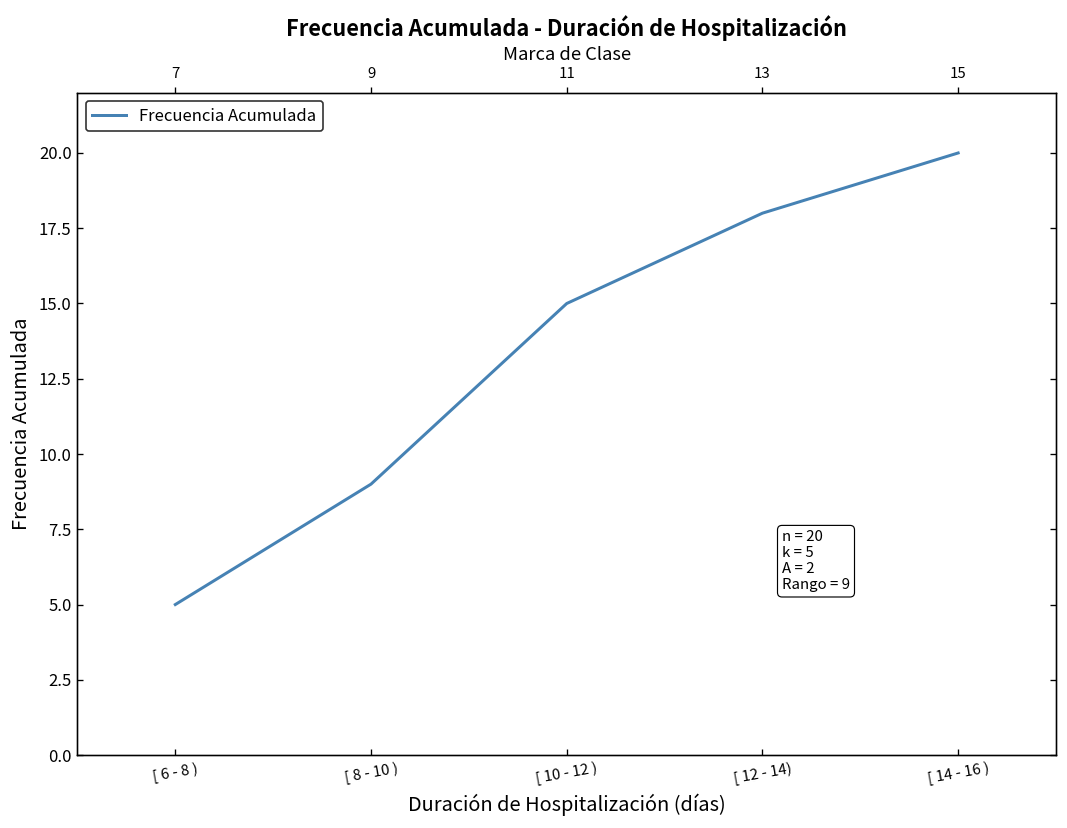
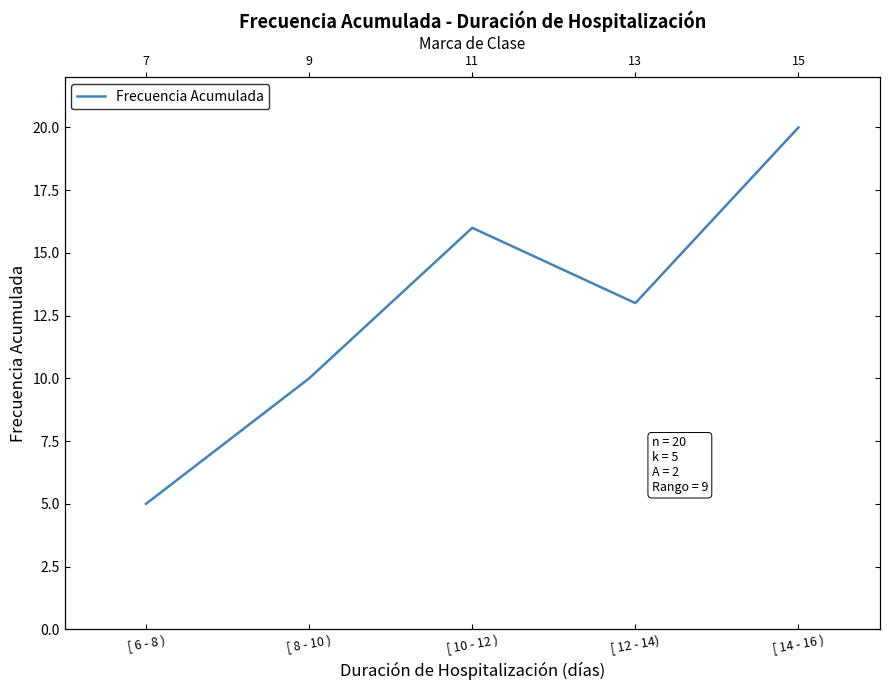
  {
    "[ 6 - 8 )": 5,
-   "[ 8 - 10 )": 9,
-   "[ 10 - 12 )": 15,
-   "[ 12 - 14)": 18,
+   "[ 8 - 10 )": 10,
+   "[ 10 - 12 )": 16,
+   "[ 12 - 14)": 13,
    "[ 14 - 16 )": 20
  }
